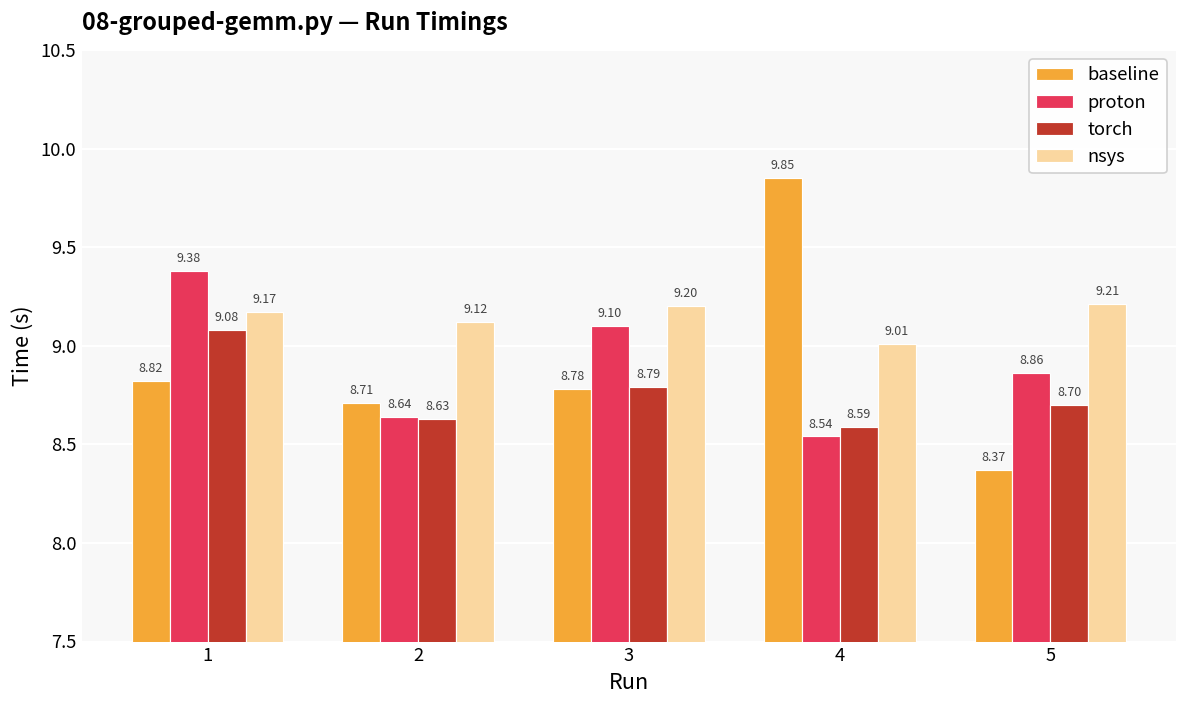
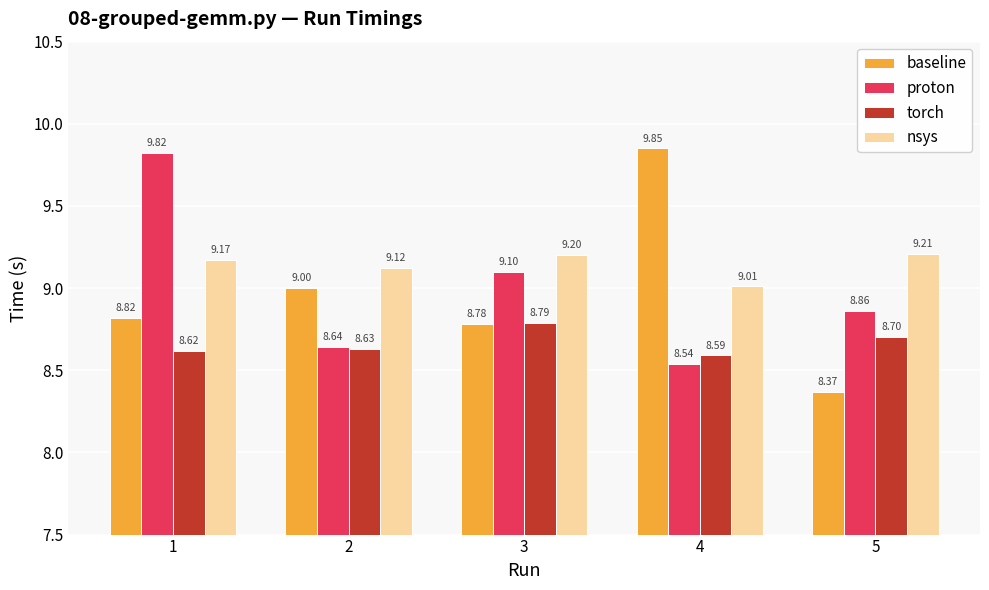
  {
    "baseline": {
      "1": 8.82,
-     "2": 8.71,
+     "2": 9.00,
      "3": 8.78,
      "4": 9.85,
      "5": 8.37
    },
    "proton": {
-     "1": 9.38,
+     "1": 9.82,
      "2": 8.64,
      "3": 9.10,
      "4": 8.54,
      "5": 8.86
    },
    "torch": {
-     "1": 9.08,
+     "1": 8.62,
      "2": 8.63,
      "3": 8.79,
      "4": 8.59,
      "5": 8.70
    },
    "nsys": {
      "1": 9.17,
      "2": 9.12,
      "3": 9.20,
      "4": 9.01,
      "5": 9.21
    }
  }
